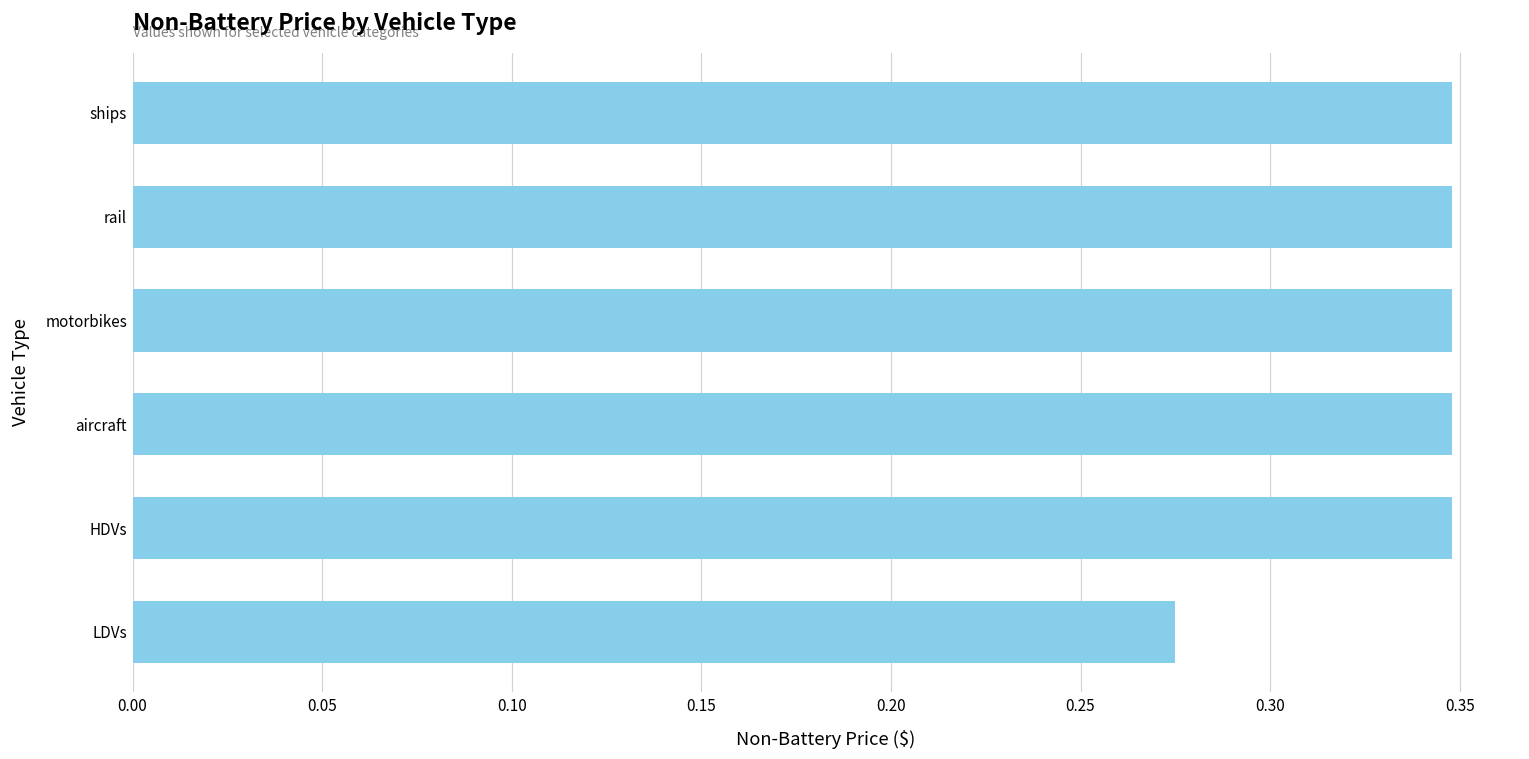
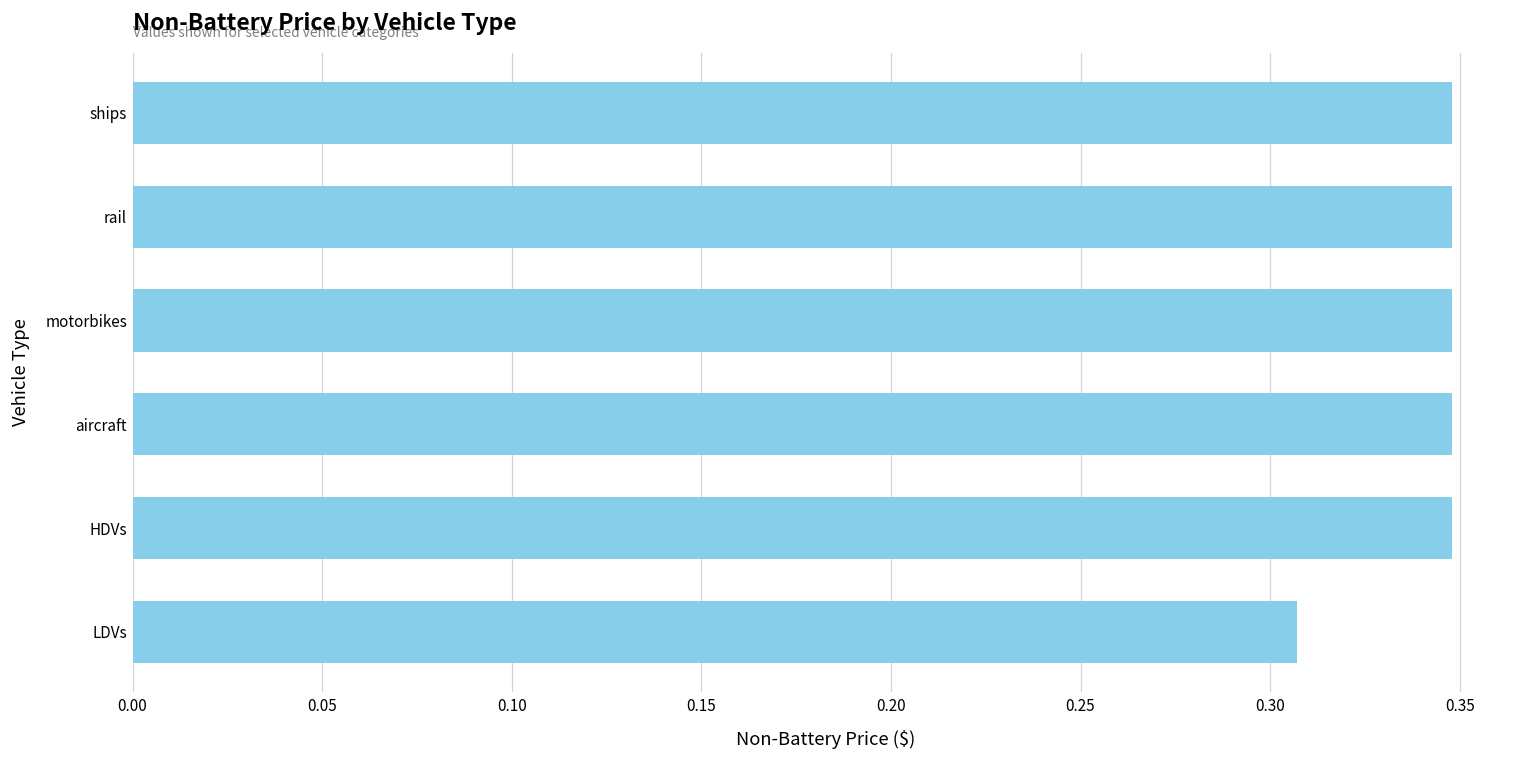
  {
    "ships": 0.348,
    "rail": 0.348,
    "motorbikes": 0.348,
    "aircraft": 0.348,
    "HDVs": 0.348,
-   "LDVs": 0.275
+   "LDVs": 0.307
  }
